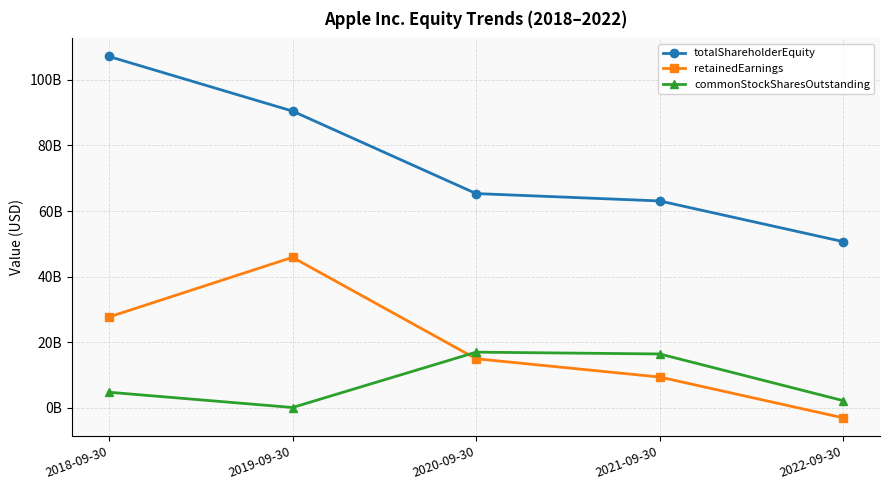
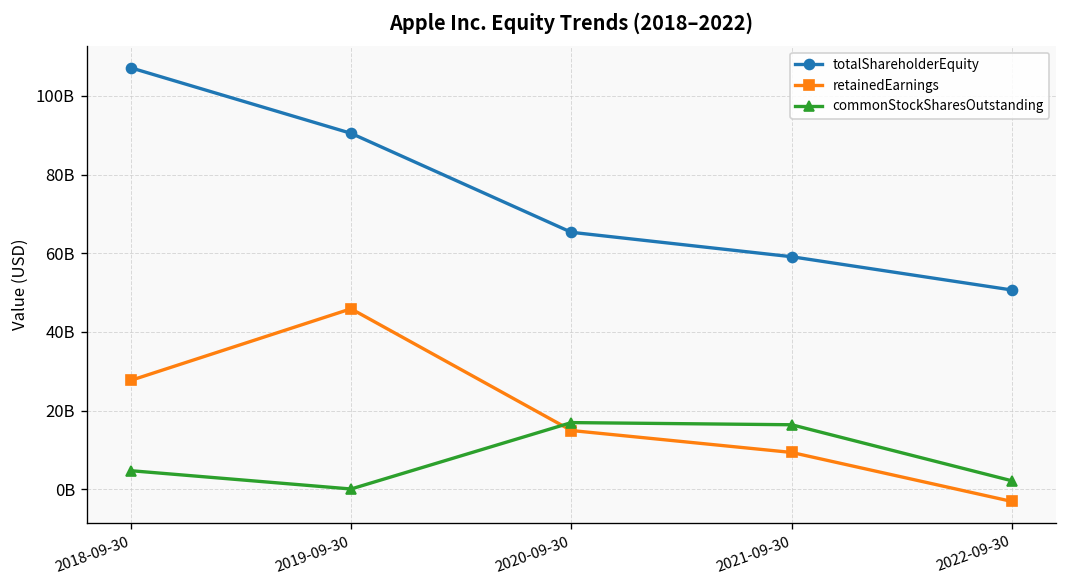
  {
    "totalShareholderEquity": {
      "2018-09-30": 107000000000,
      "2019-09-30": 90000000000,
      "2020-09-30": 65000000000,
-     "2021-09-30": 63000000000,
+     "2021-09-30": 59000000000,
      "2022-09-30": 51000000000
    },
    "retainedEarnings": {
      "2018-09-30": 28000000000,
      "2019-09-30": 46000000000,
      "2020-09-30": 15000000000,
      "2021-09-30": 9000000000,
      "2022-09-30": -3000000000
    },
    "commonStockSharesOutstanding": {
      "2018-09-30": 5000000000,
      "2019-09-30": 0,
      "2020-09-30": 17000000000,
      "2021-09-30": 16000000000,
      "2022-09-30": 2000000000
    }
  }
